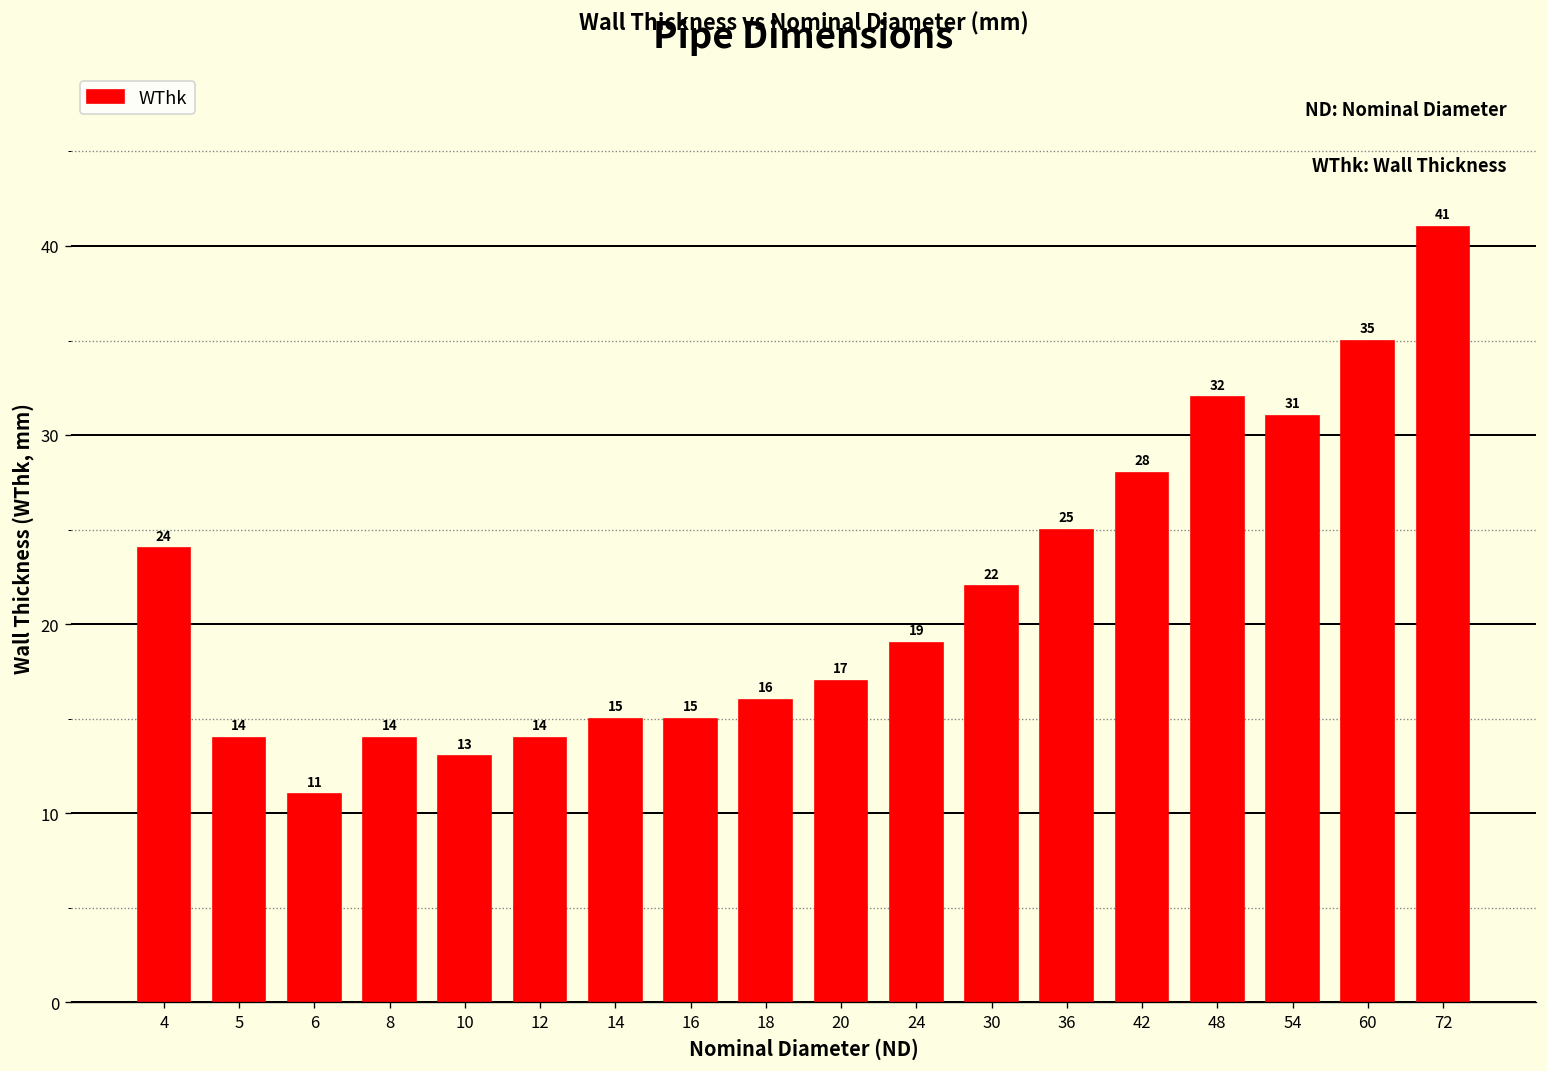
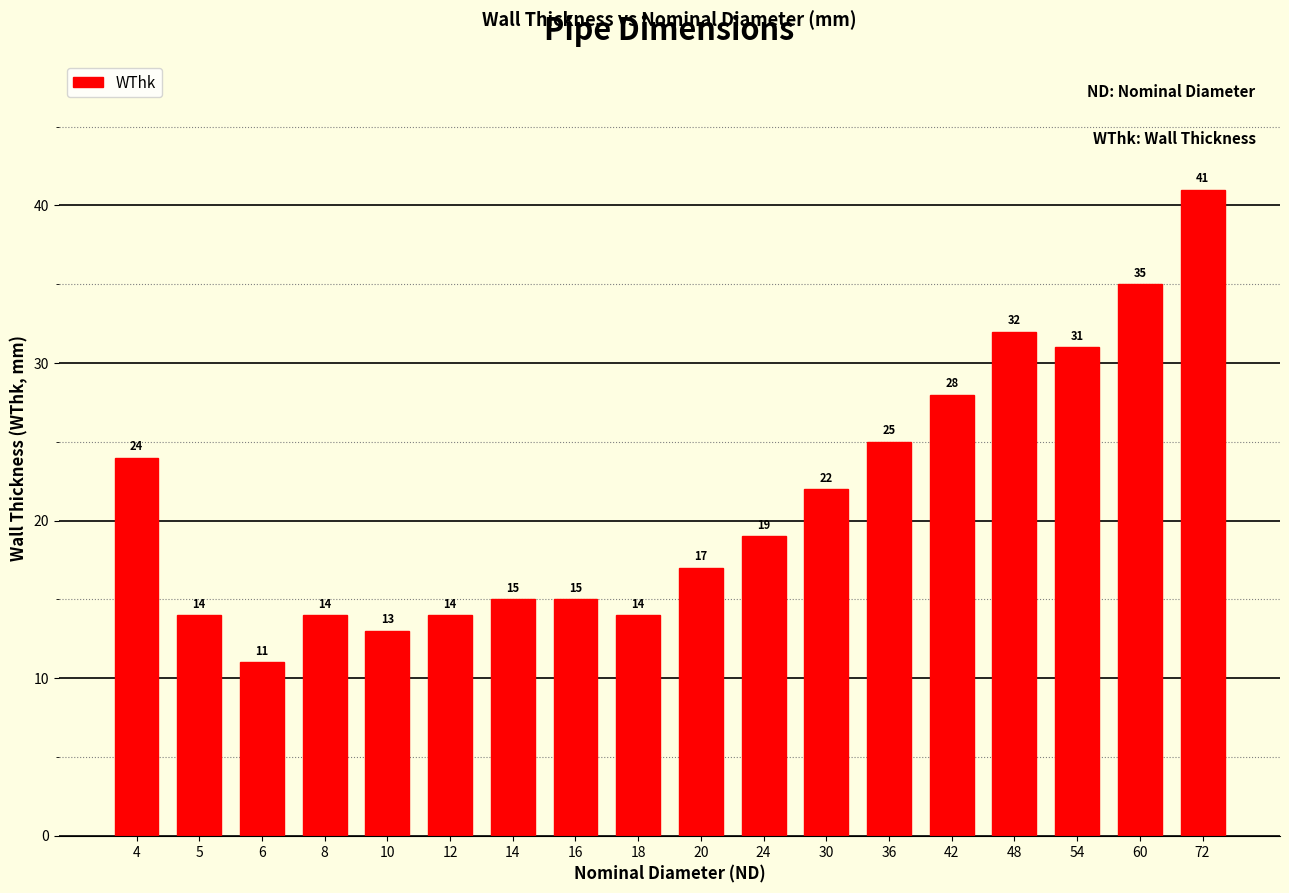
  {
    "4": 24,
    "5": 14,
    "6": 11,
    "8": 14,
    "10": 13,
    "12": 14,
    "14": 15,
    "16": 15,
-   "18": 16,
+   "18": 14,
    "20": 17,
    "24": 19,
    "30": 22,
    "36": 25,
    "42": 28,
    "48": 32,
    "54": 31,
    "60": 35,
    "72": 41
  }
